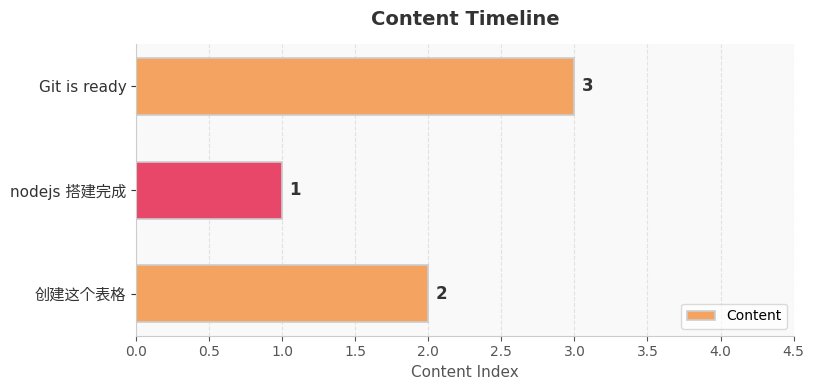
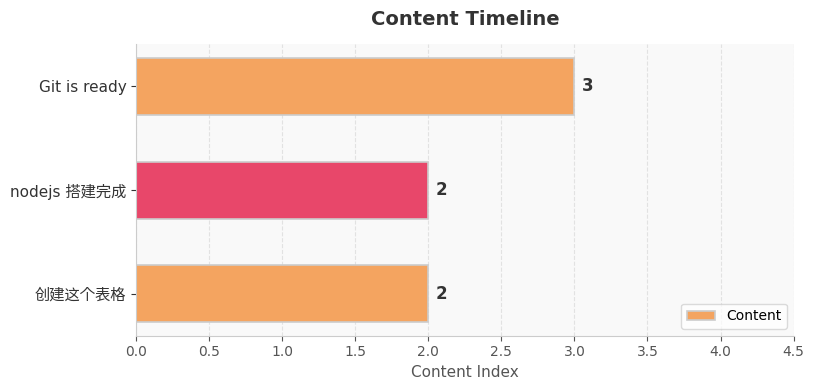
  {
    "Git is ready": 3,
-   "nodejs 搭建完成": 1,
+   "nodejs 搭建完成": 2,
    "创建这个表格": 2
  }
